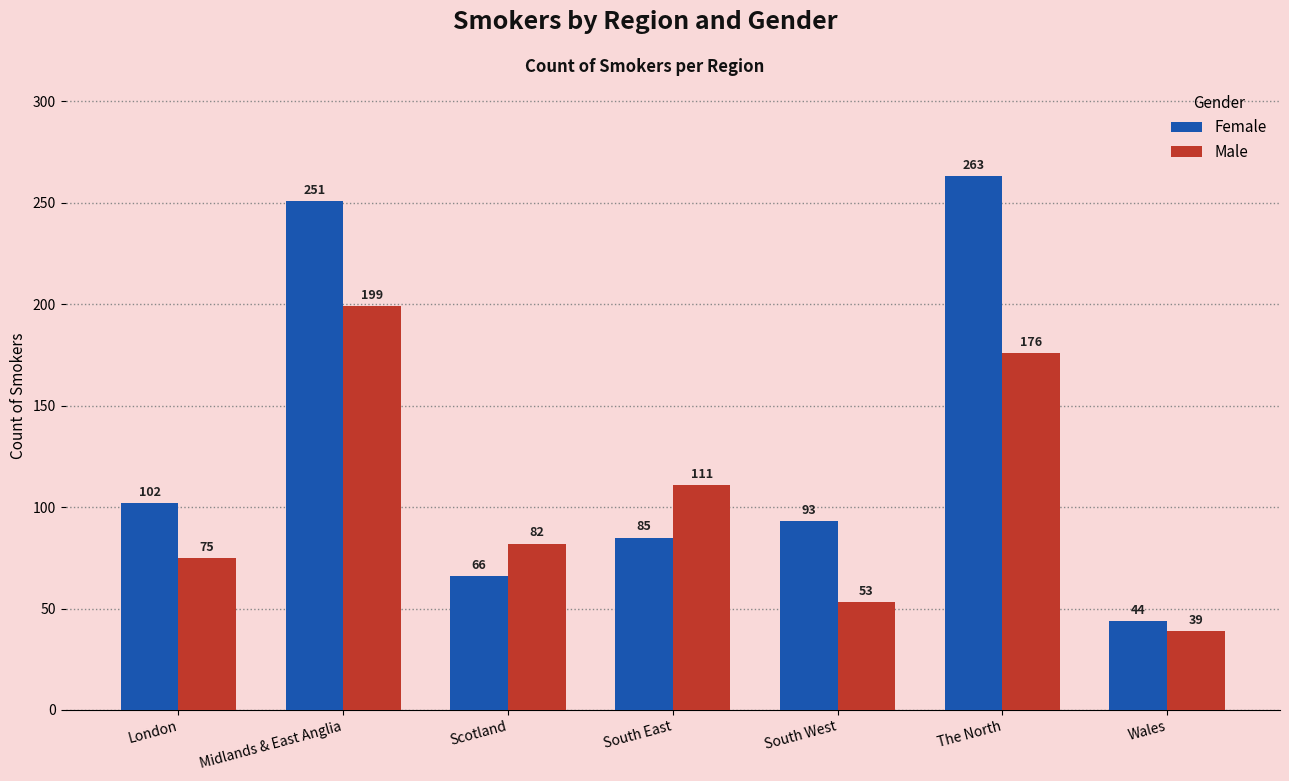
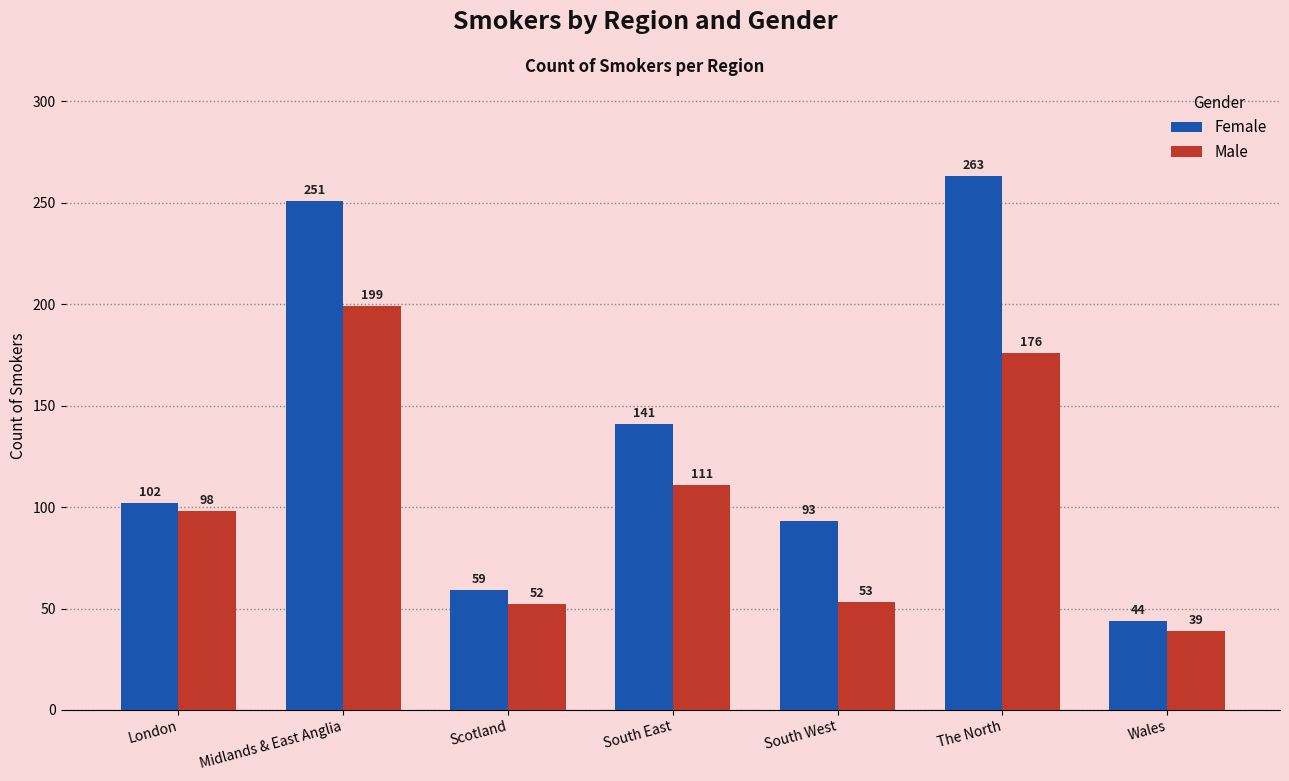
  {
    "Female": {
      "London": 102,
      "Midlands & East Anglia": 251,
-     "Scotland": 66,
-     "South East": 85,
+     "Scotland": 59,
+     "South East": 141,
      "South West": 93,
      "The North": 263,
      "Wales": 44
    },
    "Male": {
-     "London": 75,
+     "London": 98,
      "Midlands & East Anglia": 199,
-     "Scotland": 82,
+     "Scotland": 52,
      "South East": 111,
      "South West": 53,
      "The North": 176,
      "Wales": 39
    }
  }
